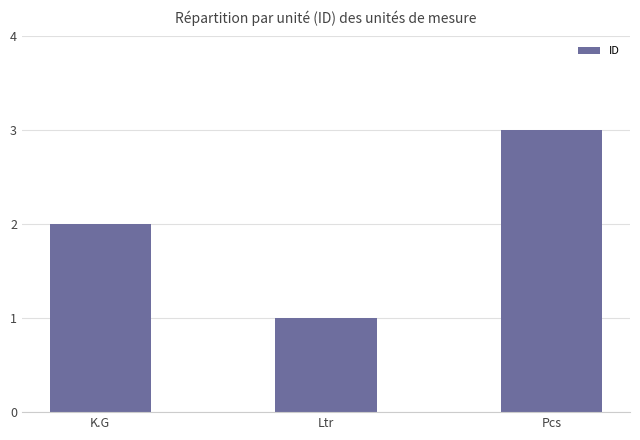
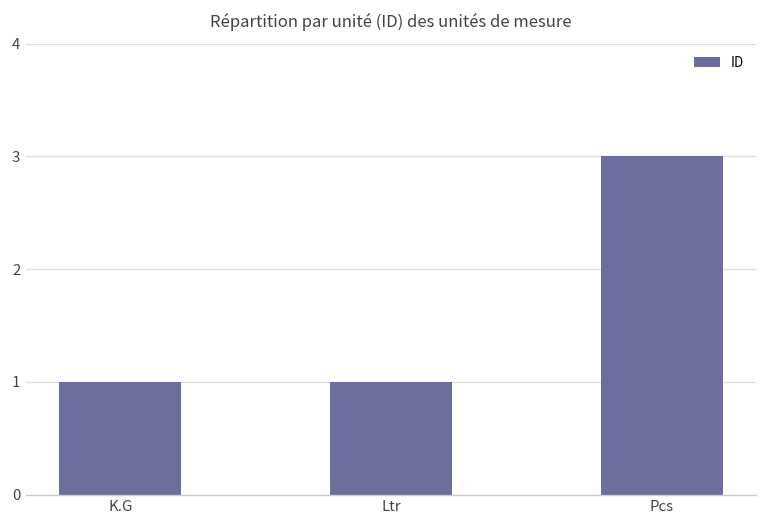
  {
-   "K.G": 2,
+   "K.G": 1,
    "Ltr": 1,
    "Pcs": 3
  }
